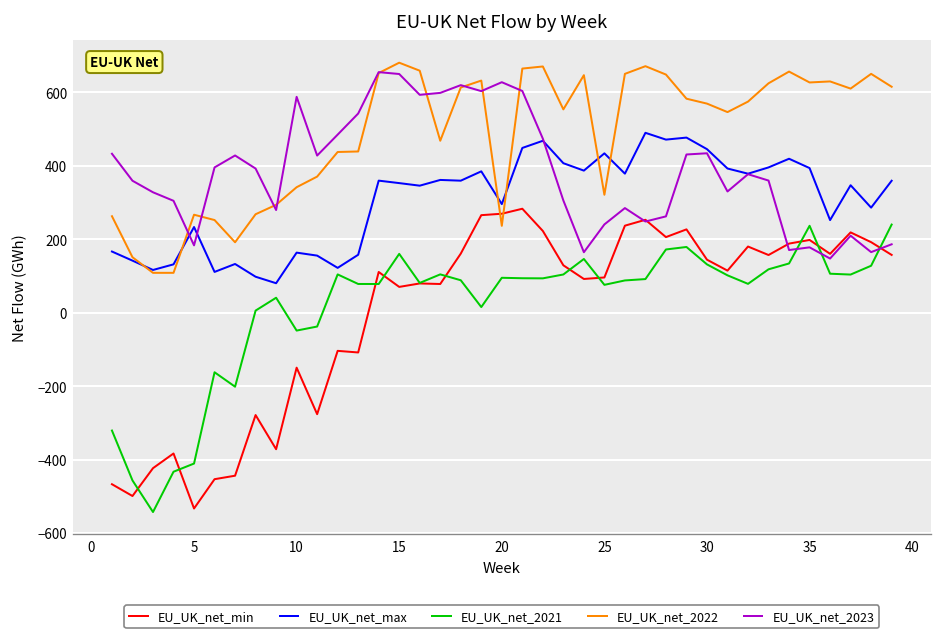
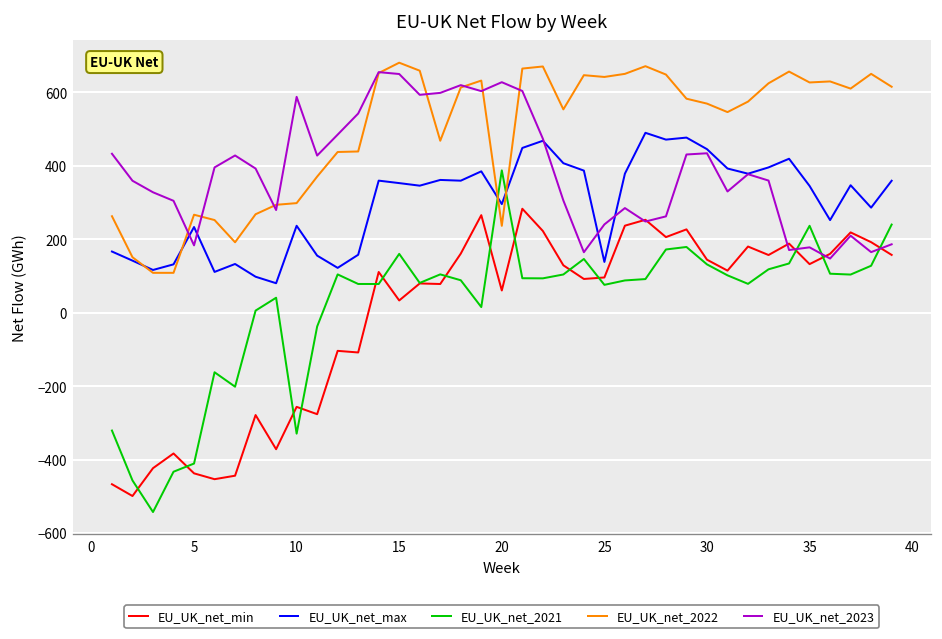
  {
    "EU_UK_net_min": {
-     "5": -530,
-     "10": -150,
-     "15": 70,
-     "20": 270,
+     "5": -440,
+     "10": -260,
+     "15": 30,
+     "20": 60,
      "25": 100,
      "30": 140,
-     "35": 200
+     "35": 130
    },
    "EU_UK_net_max": {
      "5": 230,
-     "10": 160,
+     "10": 240,
      "15": 350,
      "20": 300,
-     "25": 430,
+     "25": 140,
      "30": 450,
-     "35": 390
+     "35": 350
    },
    "EU_UK_net_2021": {
      "5": -410,
-     "10": -50,
+     "10": -330,
      "15": 160,
-     "20": 100,
+     "20": 390,
      "25": 80,
      "30": 130,
      "35": 240
    },
    "EU_UK_net_2022": {
      "5": 270,
-     "10": 340,
+     "10": 300,
      "15": 680,
      "20": 240,
-     "25": 320,
+     "25": 640,
      "30": 570,
      "35": 630
    },
    "EU_UK_net_2023": {
      "5": 180,
      "10": 590,
      "15": 650,
      "20": 630,
      "25": 240,
      "30": 430,
      "35": 180
    }
  }
